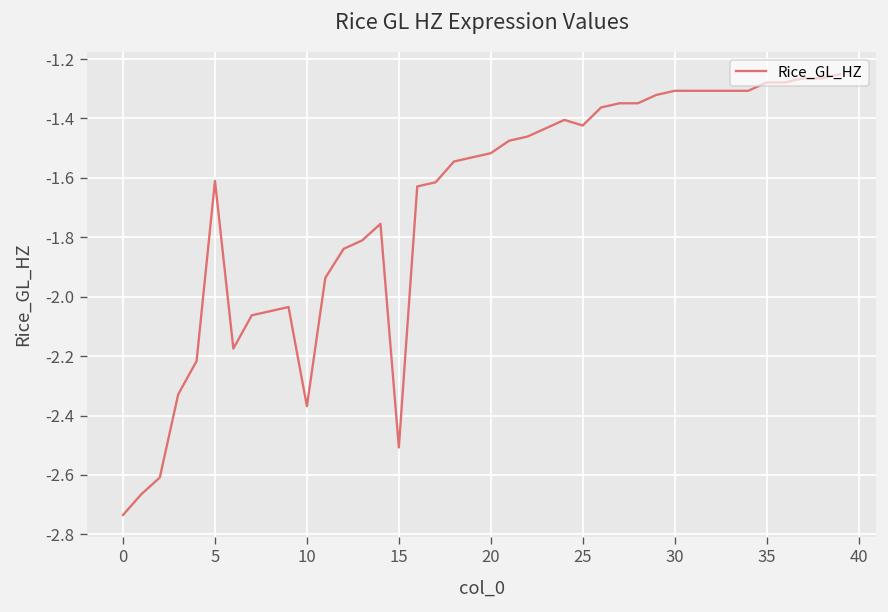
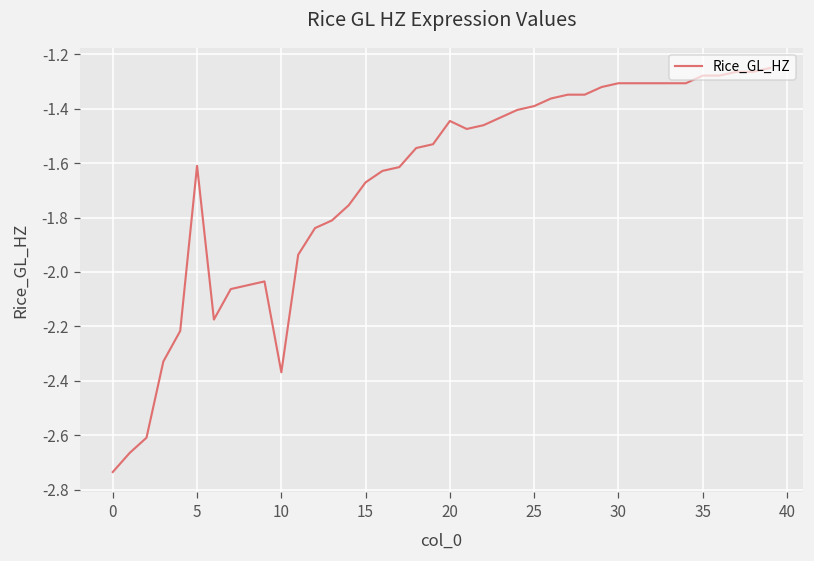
  {
    "0": -2.73,
    "5": -1.61,
    "10": -2.37,
-   "15": -2.51,
-   "20": -1.52,
-   "25": -1.42,
+   "15": -1.67,
+   "20": -1.45,
+   "25": -1.39,
    "30": -1.31
  }
